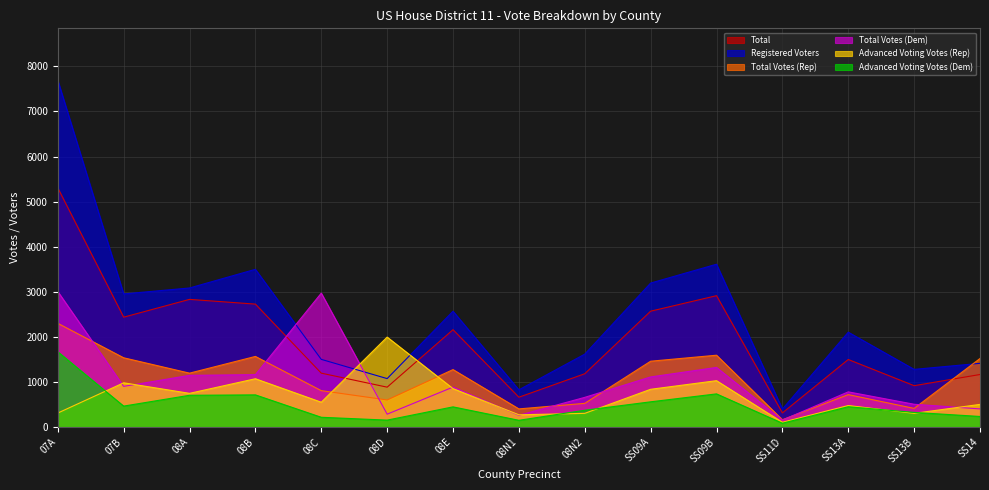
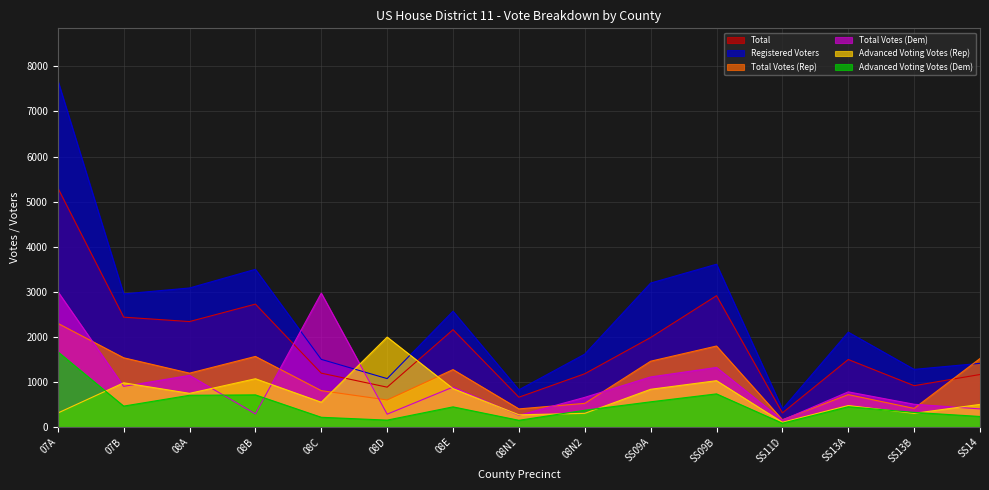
  {
    "Total": {
      "07A": 5300,
      "07B": 2400,
-     "08A": 2800,
+     "08A": 2300,
      "08B": 2700,
      "08C": 1200,
      "08D": 900,
      "08E": 2200,
      "08N1": 700,
      "08N2": 1200,
-     "SS09A": 2600,
+     "SS09A": 2000,
      "SS09B": 2900,
      "SS11D": 300,
      "SS13A": 1500,
      "SS13B": 900,
      "SS14": 1200
    },
    "Registered Voters": {
      "07A": 7700,
      "07B": 3000,
      "08A": 3100,
      "08B": 3500,
      "08C": 1500,
      "08D": 1100,
      "08E": 2600,
      "08N1": 800,
      "08N2": 1600,
      "SS09A": 3200,
      "SS09B": 3600,
      "SS11D": 400,
      "SS13A": 2100,
      "SS13B": 1300,
      "SS14": 1400
    },
    "Total Votes (Rep)": {
      "07A": 2300,
      "07B": 1500,
      "08B": 1600,
      "08C": 800,
      "08D": 600,
      "08E": 1300,
      "08N1": 400,
      "08N2": 500,
      "SS09A": 1500,
-     "SS09B": 1600,
+     "SS09B": 1800,
      "SS13A": 700,
      "SS13B": 400,
      "SS14": 1500
    },
    "Total Votes (Dem)": {
      "07A": 3000,
      "07B": 900,
-     "08B": 1200,
+     "08B": 300,
      "08C": 3000,
      "08D": 300,
      "08N2": 700,
      "SS09A": 1100,
      "SS09B": 1300,
      "SS13A": 800,
      "SS13B": 500,
      "SS14": 400
    },
    "Advanced Voting Votes (Rep)": {
      "07A": 300,
      "07B": 1000,
      "08B": 1100,
      "08C": 500,
      "08D": 2000,
      "08N2": 300,
      "SS09A": 800,
      "SS09B": 1000,
      "SS14": 500
    },
    "Advanced Voting Votes (Dem)": {
      "07A": 1700,
      "07B": 500,
      "08B": 700,
      "08C": 200,
      "08D": 200,
      "08E": 400,
      "08N1": 100,
      "08N2": 400,
      "SS09A": 600,
      "SS09B": 700,
      "SS14": 200
    }
  }
